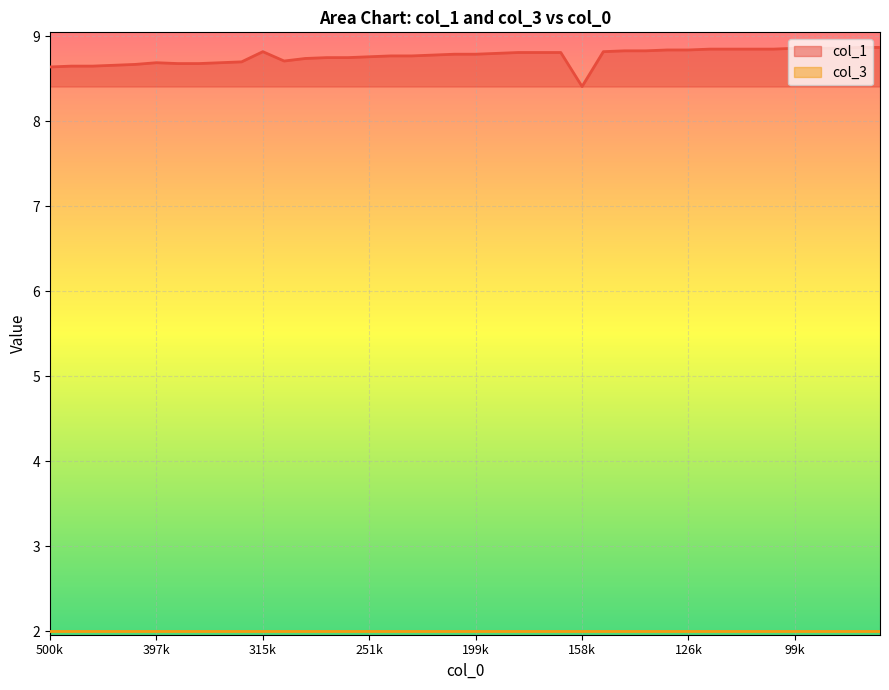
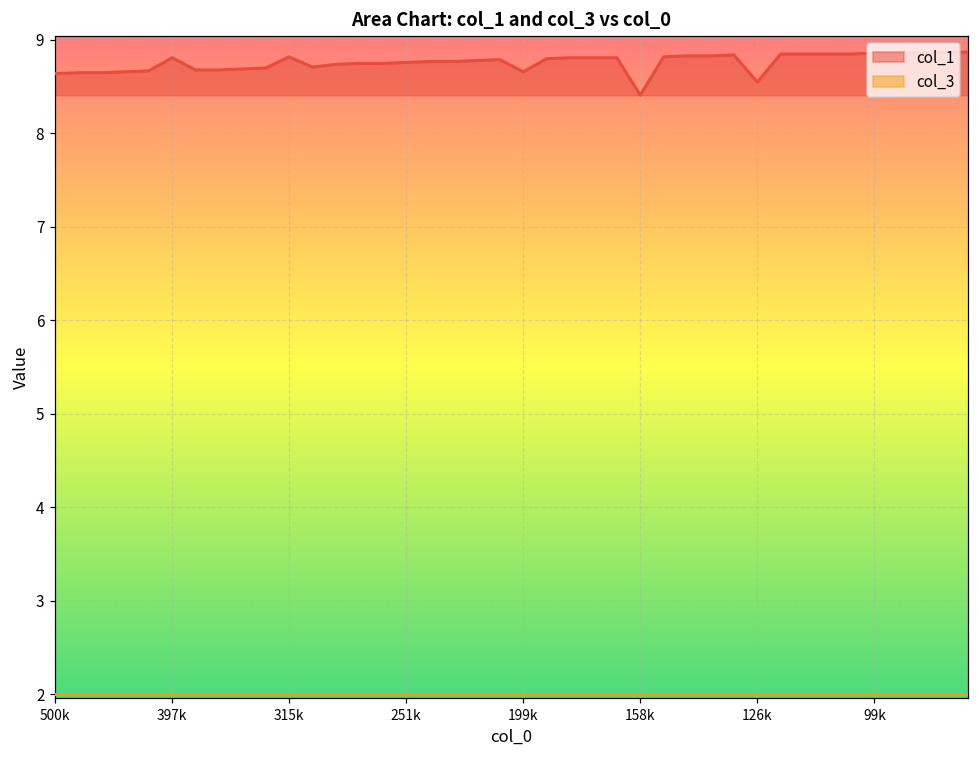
  {
    "col_1": {
      "500k": 8.6,
-     "397k": 8.7,
+     "397k": 8.8,
      "315k": 8.8,
      "251k": 8.8,
-     "199k": 8.8,
+     "199k": 8.7,
      "158k": 8.4,
-     "126k": 8.8
+     "126k": 8.6
    },
    "col_3": {
      "500k": 2.0,
      "397k": 2.0,
      "315k": 2.0,
      "251k": 2.0,
      "199k": 2.0,
      "158k": 2.0,
      "126k": 2.0,
      "99k": 2.0
    }
  }
